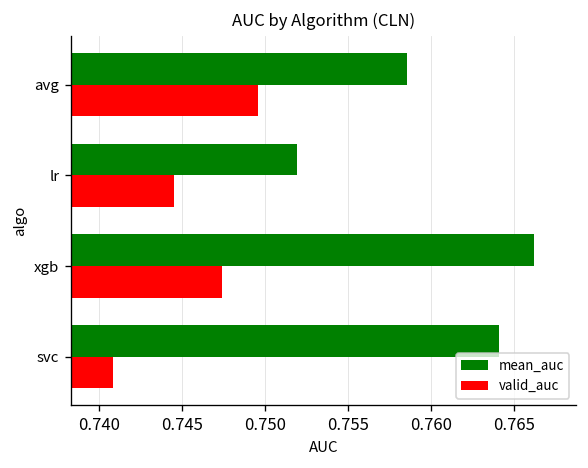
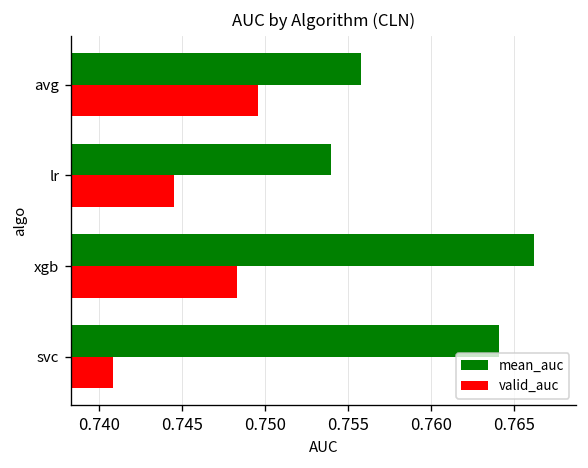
  {
    "mean_auc": {
-     "avg": 0.7585,
-     "lr": 0.7519,
+     "avg": 0.7558,
+     "lr": 0.7539,
      "xgb": 0.7662,
      "svc": 0.7641
    },
    "valid_auc": {
      "avg": 0.7496,
      "lr": 0.7445,
-     "xgb": 0.7474,
+     "xgb": 0.7483,
      "svc": 0.7408
    }
  }
